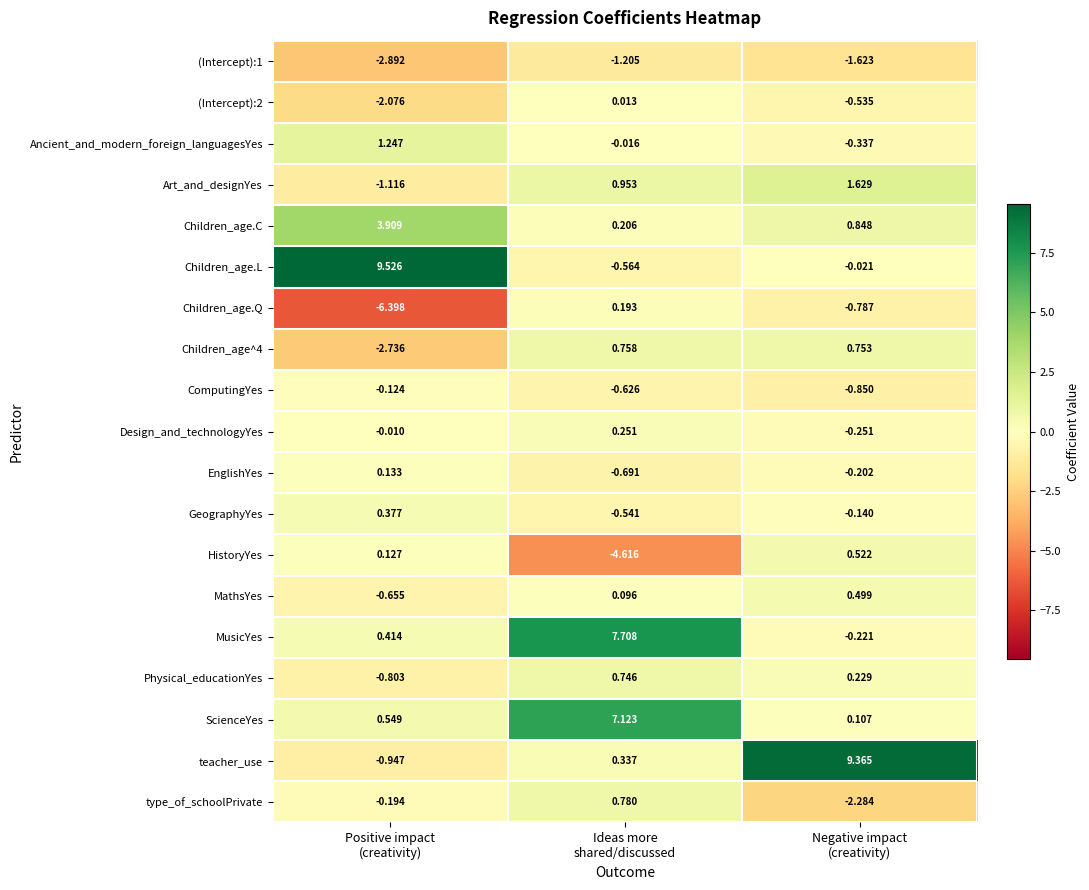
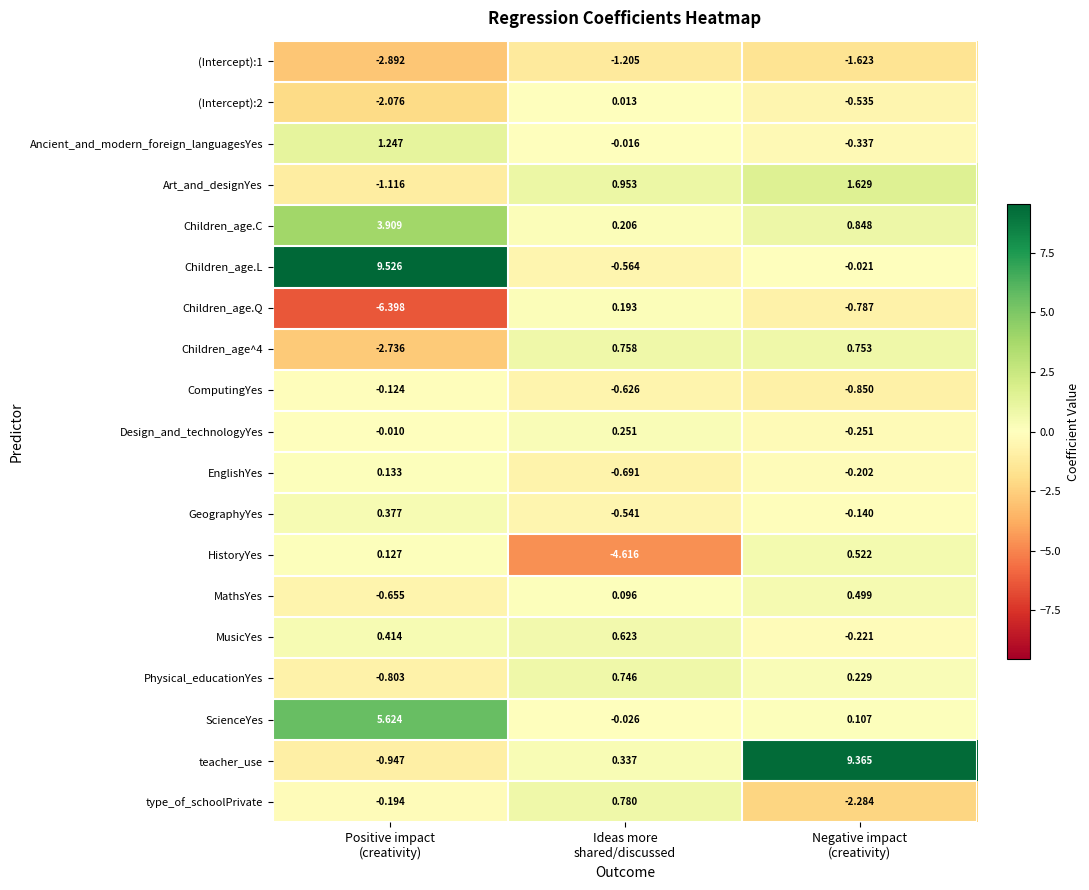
  {
    "(Intercept):1": {
      "Positive impact (creativity)": -2.892,
      "Ideas more shared/discussed": -1.205,
      "Negative impact (creativity)": -1.623
    },
    "(Intercept):2": {
      "Positive impact (creativity)": -2.076,
      "Ideas more shared/discussed": 0.013,
      "Negative impact (creativity)": -0.535
    },
    "Ancient_and_modern_foreign_languagesYes": {
      "Positive impact (creativity)": 1.247,
      "Ideas more shared/discussed": -0.016,
      "Negative impact (creativity)": -0.337
    },
    "Art_and_designYes": {
      "Positive impact (creativity)": -1.116,
      "Ideas more shared/discussed": 0.953,
      "Negative impact (creativity)": 1.629
    },
    "Children_age.C": {
      "Positive impact (creativity)": 3.909,
      "Ideas more shared/discussed": 0.206,
      "Negative impact (creativity)": 0.848
    },
    "Children_age.L": {
      "Positive impact (creativity)": 9.526,
      "Ideas more shared/discussed": -0.564,
      "Negative impact (creativity)": -0.021
    },
    "Children_age.Q": {
      "Positive impact (creativity)": -6.398,
      "Ideas more shared/discussed": 0.193,
      "Negative impact (creativity)": -0.787
    },
    "Children_age^4": {
      "Positive impact (creativity)": -2.736,
      "Ideas more shared/discussed": 0.758,
      "Negative impact (creativity)": 0.753
    },
    "ComputingYes": {
      "Positive impact (creativity)": -0.124,
      "Ideas more shared/discussed": -0.626,
      "Negative impact (creativity)": -0.850
    },
    "Design_and_technologyYes": {
      "Positive impact (creativity)": -0.010,
      "Ideas more shared/discussed": 0.251,
      "Negative impact (creativity)": -0.251
    },
    "EnglishYes": {
      "Positive impact (creativity)": 0.133,
      "Ideas more shared/discussed": -0.691,
      "Negative impact (creativity)": -0.202
    },
    "GeographyYes": {
      "Positive impact (creativity)": 0.377,
      "Ideas more shared/discussed": -0.541,
      "Negative impact (creativity)": -0.140
    },
    "HistoryYes": {
      "Positive impact (creativity)": 0.127,
      "Ideas more shared/discussed": -4.616,
      "Negative impact (creativity)": 0.522
    },
    "MathsYes": {
      "Positive impact (creativity)": -0.655,
      "Ideas more shared/discussed": 0.096,
      "Negative impact (creativity)": 0.499
    },
    "MusicYes": {
      "Positive impact (creativity)": 0.414,
-     "Ideas more shared/discussed": 7.708,
+     "Ideas more shared/discussed": 0.623,
      "Negative impact (creativity)": -0.221
    },
    "Physical_educationYes": {
      "Positive impact (creativity)": -0.803,
      "Ideas more shared/discussed": 0.746,
      "Negative impact (creativity)": 0.229
    },
    "ScienceYes": {
-     "Positive impact (creativity)": 0.549,
-     "Ideas more shared/discussed": 7.123,
+     "Positive impact (creativity)": 5.624,
+     "Ideas more shared/discussed": -0.026,
      "Negative impact (creativity)": 0.107
    },
    "teacher_use": {
      "Positive impact (creativity)": -0.947,
      "Ideas more shared/discussed": 0.337,
      "Negative impact (creativity)": 9.365
    },
    "type_of_schoolPrivate": {
      "Positive impact (creativity)": -0.194,
      "Ideas more shared/discussed": 0.780,
      "Negative impact (creativity)": -2.284
    }
  }
